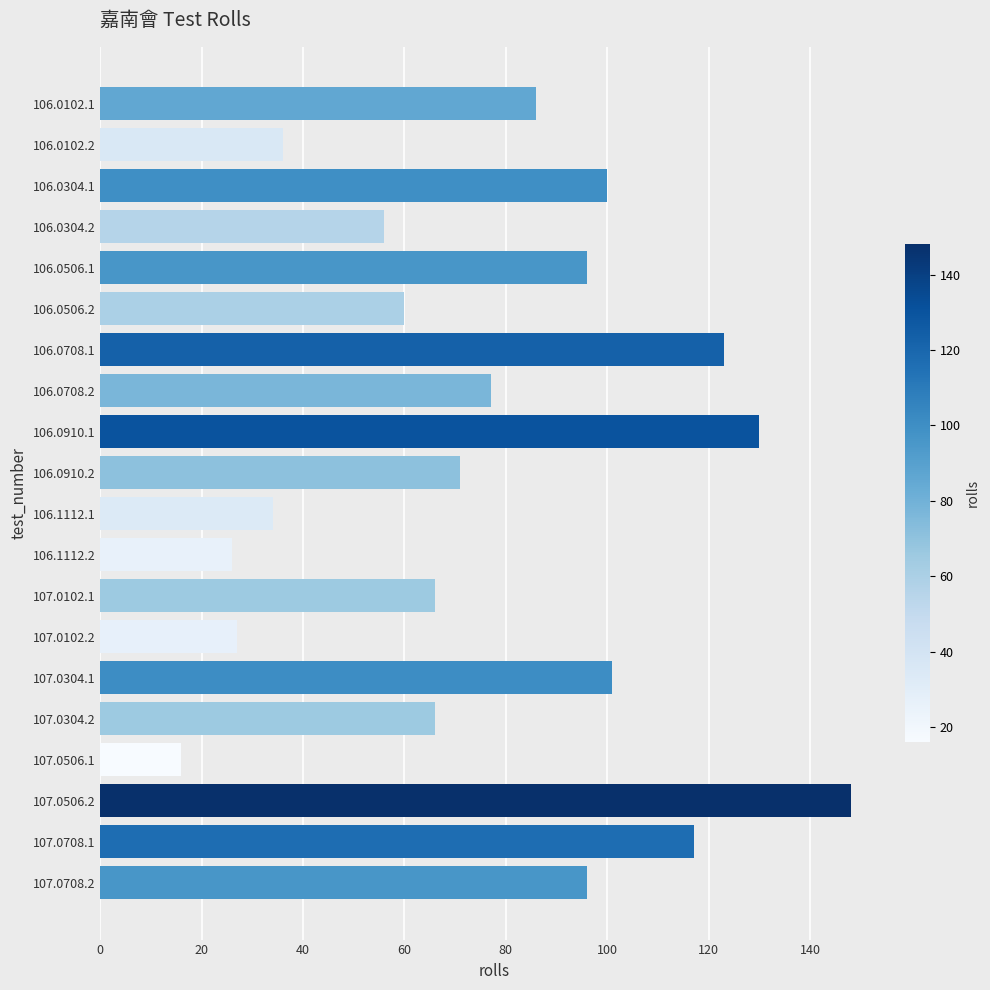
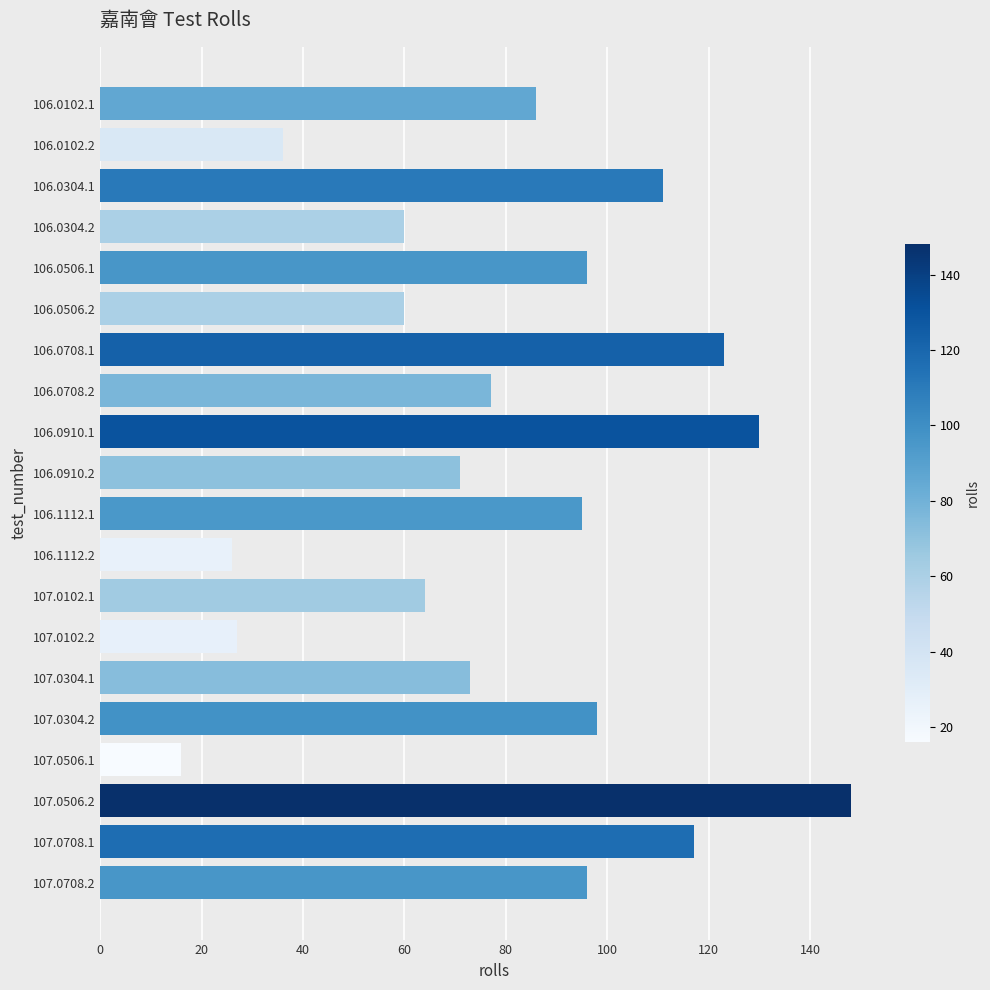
  {
    "106.0102.1": 86,
    "106.0102.2": 36,
-   "106.0304.1": 100,
-   "106.0304.2": 56,
+   "106.0304.1": 111,
+   "106.0304.2": 60,
    "106.0506.1": 96,
    "106.0506.2": 60,
    "106.0708.1": 123,
    "106.0708.2": 77,
    "106.0910.1": 130,
    "106.0910.2": 71,
-   "106.1112.1": 34,
+   "106.1112.1": 95,
    "106.1112.2": 26,
-   "107.0102.1": 66,
+   "107.0102.1": 64,
    "107.0102.2": 27,
-   "107.0304.1": 101,
-   "107.0304.2": 66,
+   "107.0304.1": 73,
+   "107.0304.2": 98,
    "107.0506.1": 16,
    "107.0506.2": 148,
    "107.0708.1": 117,
    "107.0708.2": 96
  }
